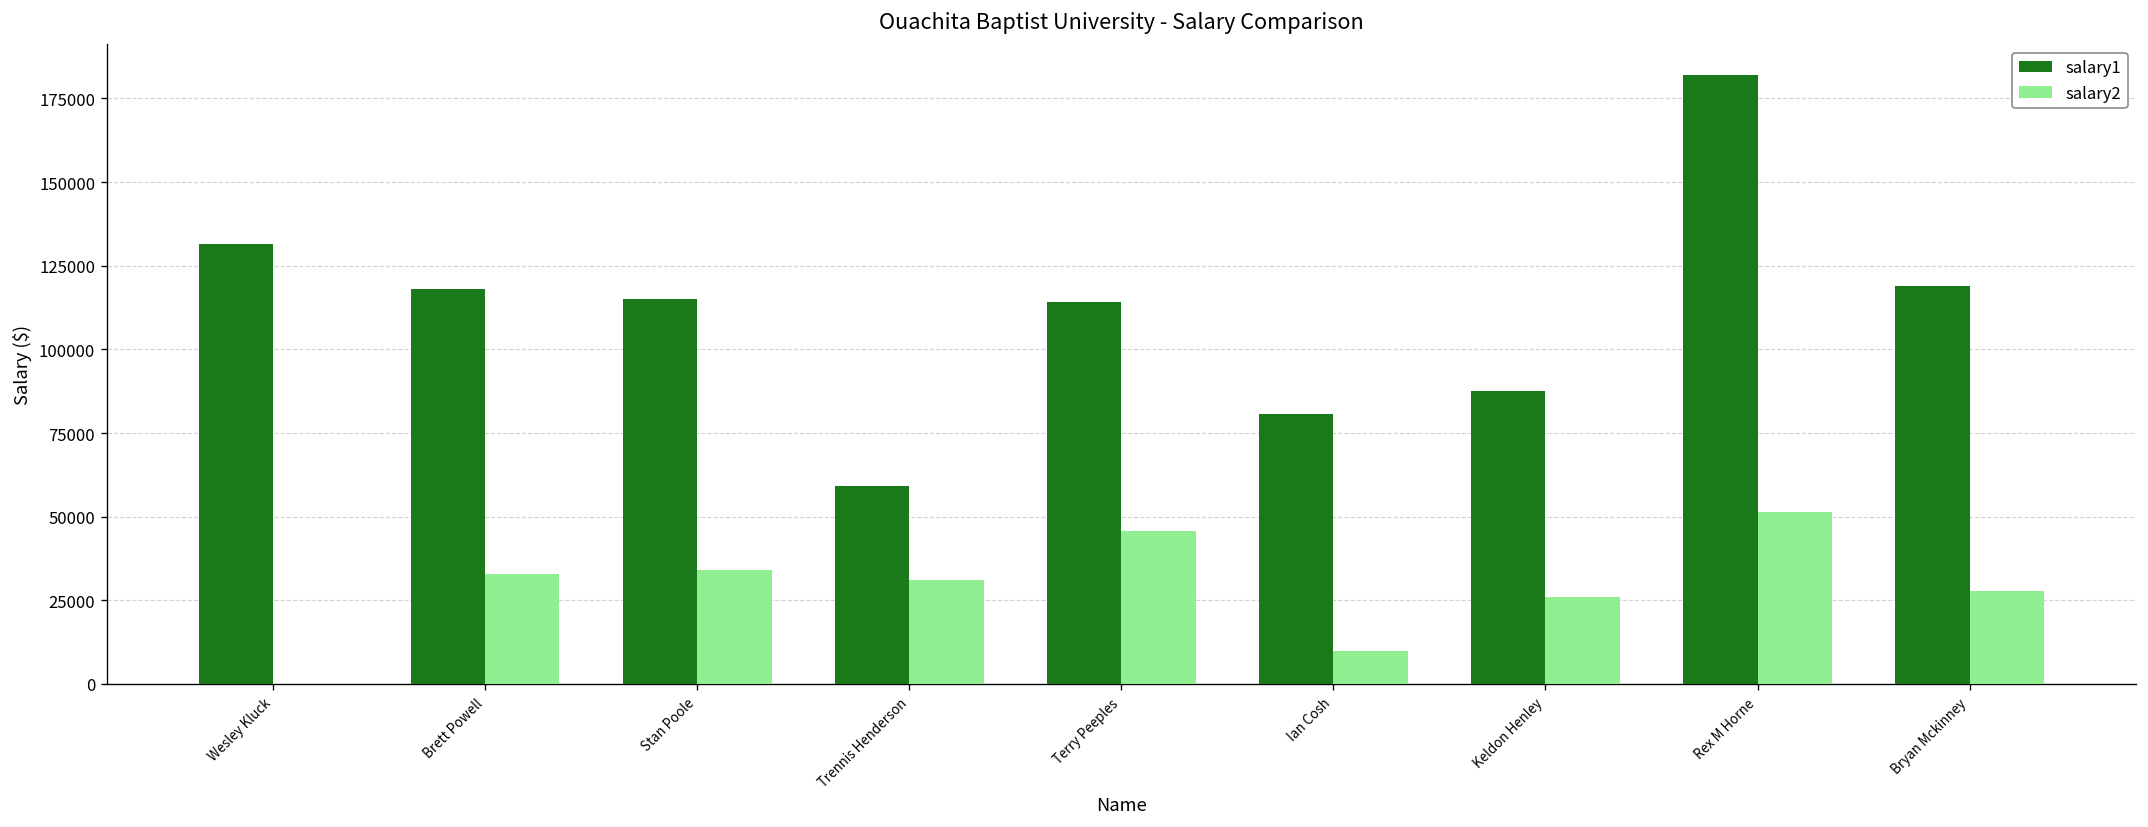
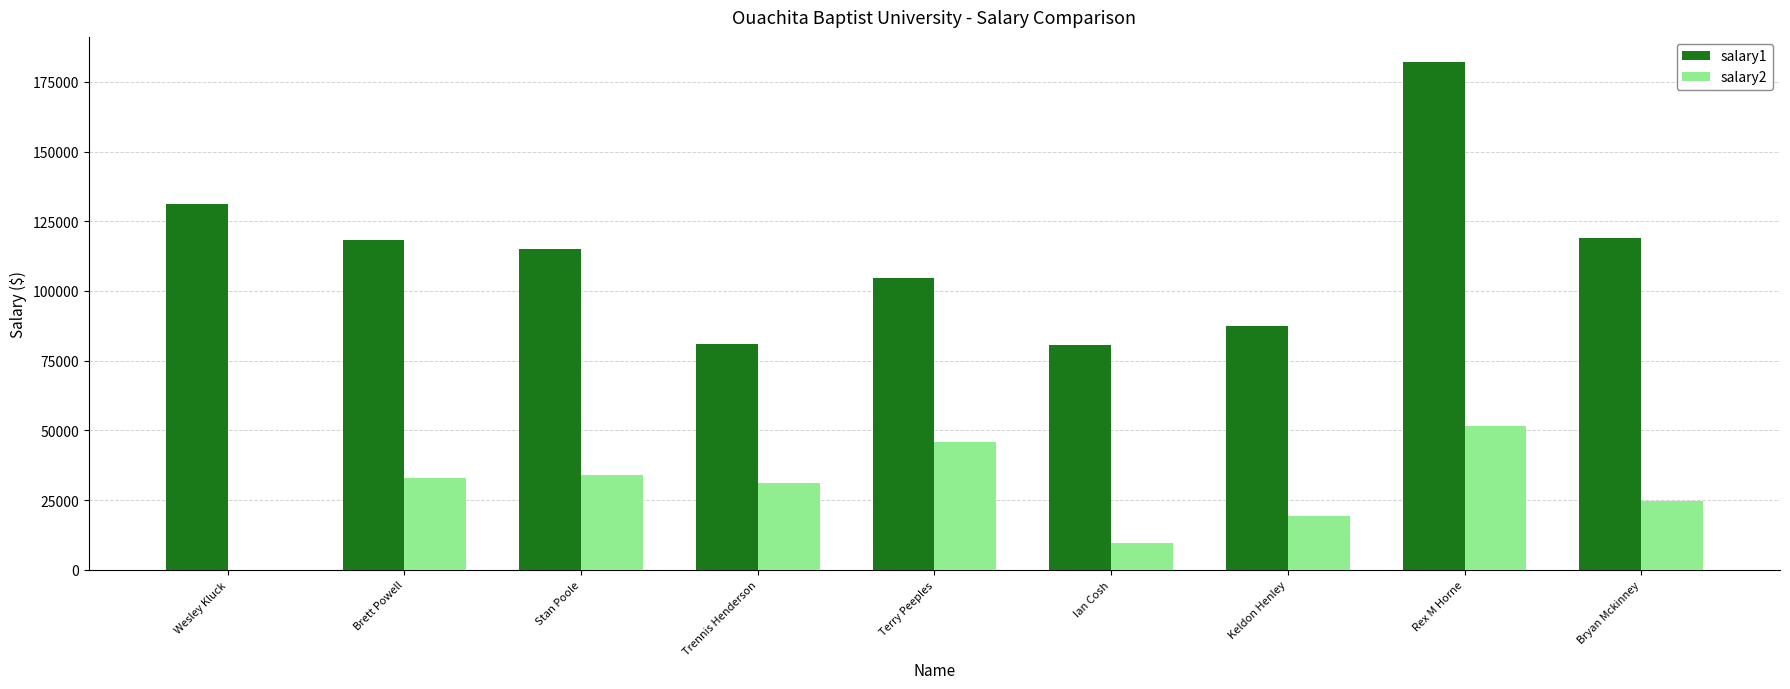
  {
    "salary1": {
      "Wesley Kluck": 131000,
      "Brett Powell": 118000,
      "Stan Poole": 115000,
-     "Trennis Henderson": 59000,
-     "Terry Peeples": 114000,
+     "Trennis Henderson": 81000,
+     "Terry Peeples": 105000,
      "Ian Cosh": 81000,
      "Keldon Henley": 87000,
      "Rex M Horne": 182000,
      "Bryan Mckinney": 119000
    },
    "salary2": {
      "Wesley Kluck": 0,
      "Brett Powell": 33000,
      "Stan Poole": 34000,
      "Trennis Henderson": 31000,
      "Terry Peeples": 46000,
      "Ian Cosh": 10000,
-     "Keldon Henley": 26000,
+     "Keldon Henley": 19000,
      "Rex M Horne": 52000,
-     "Bryan Mckinney": 28000
+     "Bryan Mckinney": 25000
    }
  }
